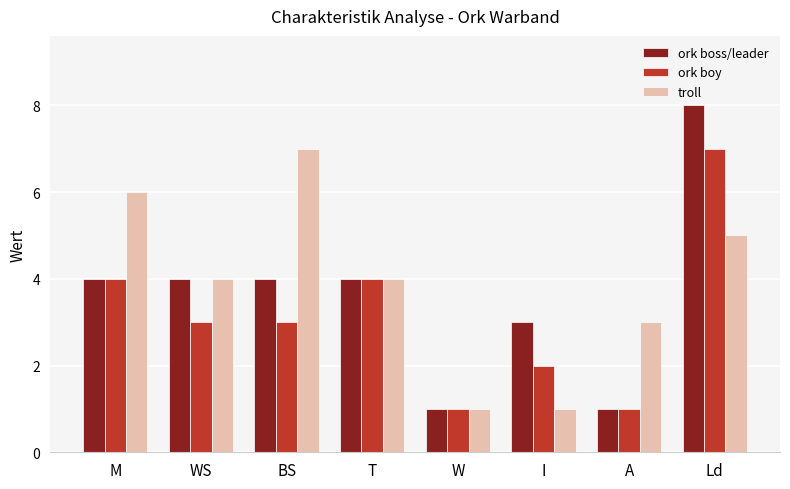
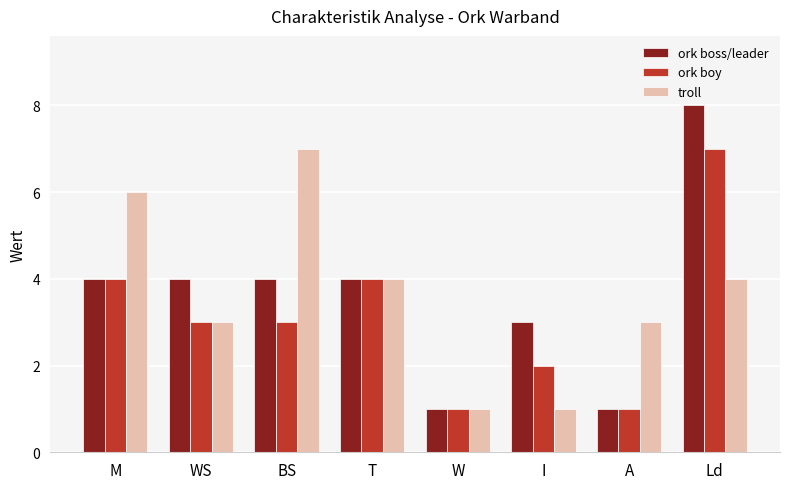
  {
    "troll": {
      "M": 6,
-     "WS": 4,
+     "WS": 3,
      "BS": 7,
      "T": 4,
      "W": 1,
      "I": 1,
      "A": 3,
-     "Ld": 5
+     "Ld": 4
    }
  }
